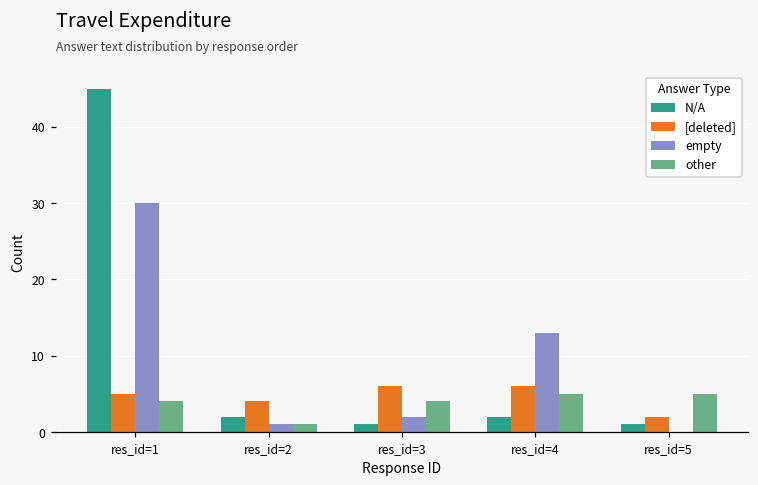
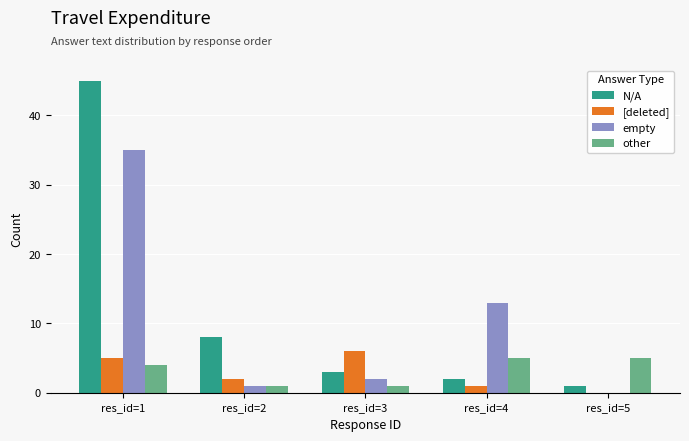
  {
    "N/A": {
      "res_id=1": 45,
-     "res_id=2": 2,
-     "res_id=3": 1,
+     "res_id=2": 8,
+     "res_id=3": 3,
      "res_id=4": 2,
      "res_id=5": 1
    },
    "[deleted]": {
      "res_id=1": 5,
-     "res_id=2": 4,
+     "res_id=2": 2,
      "res_id=3": 6,
-     "res_id=4": 6,
-     "res_id=5": 2
+     "res_id=4": 1,
+     "res_id=5": 0
    },
    "empty": {
-     "res_id=1": 30,
+     "res_id=1": 35,
      "res_id=2": 1,
      "res_id=3": 2,
      "res_id=4": 13,
      "res_id=5": 0
    },
    "other": {
      "res_id=1": 4,
      "res_id=2": 1,
-     "res_id=3": 4,
+     "res_id=3": 1,
      "res_id=4": 5,
      "res_id=5": 5
    }
  }
